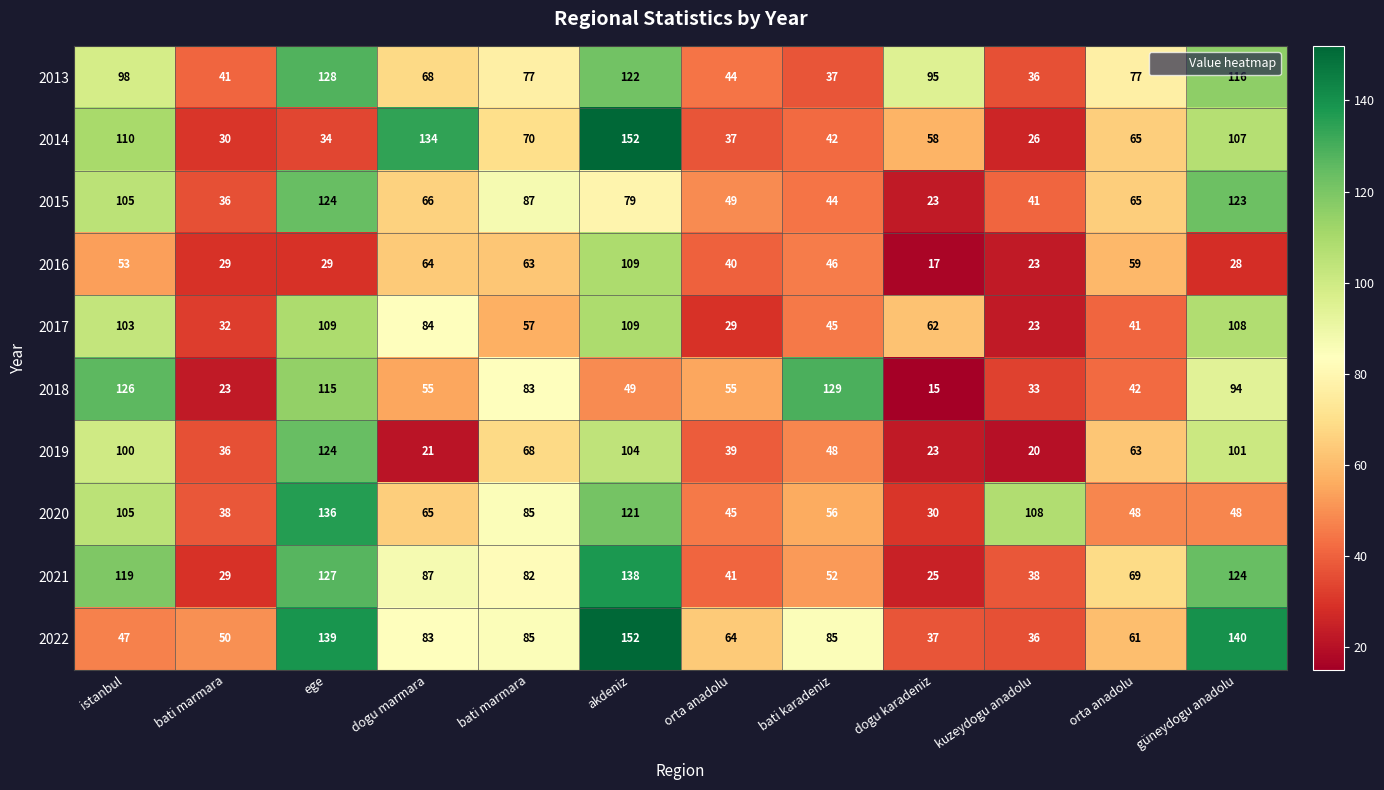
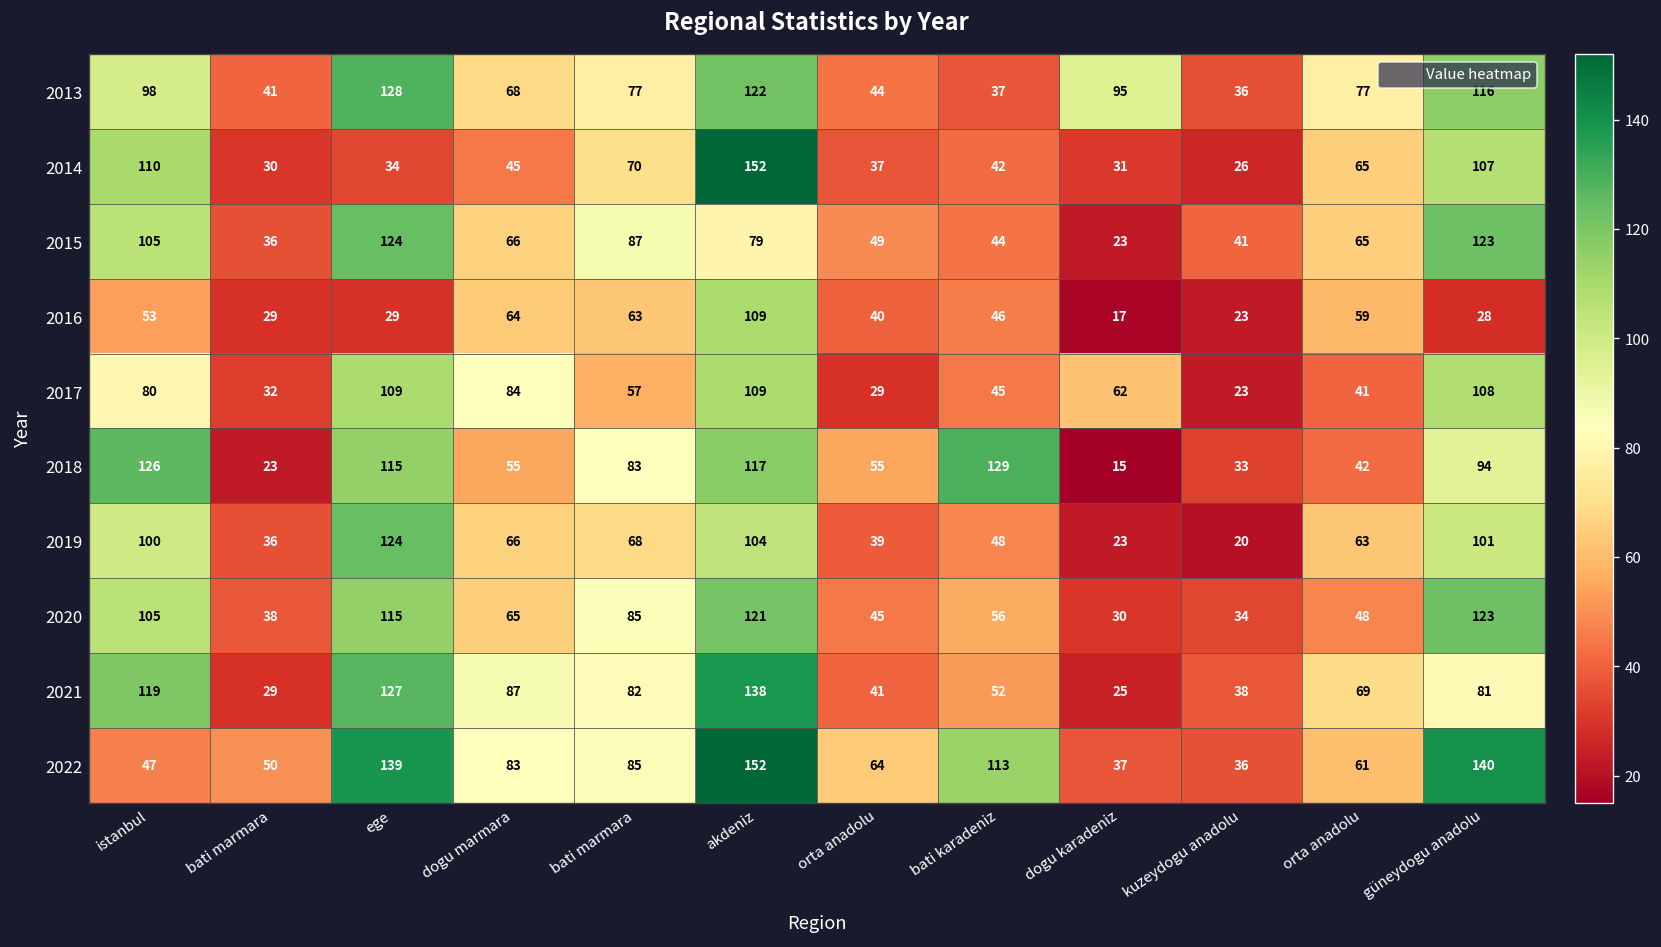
  {
    "2013": {
      "istanbul": 98,
      "ege": 128,
      "dogu marmara": 68,
      "akdeniz": 122,
      "bati karadeniz": 37,
      "dogu karadeniz": 95,
      "kuzeydogu anadolu": 36
    },
    "2014": {
      "istanbul": 110,
      "ege": 34,
-     "dogu marmara": 134,
+     "dogu marmara": 45,
      "akdeniz": 152,
      "bati karadeniz": 42,
-     "dogu karadeniz": 58,
+     "dogu karadeniz": 31,
      "kuzeydogu anadolu": 26,
      "güneydogu anadolu": 107
    },
    "2015": {
      "istanbul": 105,
      "ege": 124,
      "dogu marmara": 66,
      "akdeniz": 79,
      "bati karadeniz": 44,
      "dogu karadeniz": 23,
      "kuzeydogu anadolu": 41,
      "güneydogu anadolu": 123
    },
    "2016": {
      "istanbul": 53,
      "ege": 29,
      "dogu marmara": 64,
      "akdeniz": 109,
      "bati karadeniz": 46,
      "dogu karadeniz": 17,
      "kuzeydogu anadolu": 23,
      "güneydogu anadolu": 28
    },
    "2017": {
-     "istanbul": 103,
+     "istanbul": 80,
      "ege": 109,
      "dogu marmara": 84,
      "akdeniz": 109,
      "bati karadeniz": 45,
      "dogu karadeniz": 62,
      "kuzeydogu anadolu": 23,
      "güneydogu anadolu": 108
    },
    "2018": {
      "istanbul": 126,
      "ege": 115,
      "dogu marmara": 55,
-     "akdeniz": 49,
+     "akdeniz": 117,
      "bati karadeniz": 129,
      "dogu karadeniz": 15,
      "kuzeydogu anadolu": 33,
      "güneydogu anadolu": 94
    },
    "2019": {
      "istanbul": 100,
      "ege": 124,
-     "dogu marmara": 21,
+     "dogu marmara": 66,
      "akdeniz": 104,
      "bati karadeniz": 48,
      "dogu karadeniz": 23,
      "kuzeydogu anadolu": 20,
      "güneydogu anadolu": 101
    },
    "2020": {
      "istanbul": 105,
-     "ege": 136,
+     "ege": 115,
      "dogu marmara": 65,
      "akdeniz": 121,
      "bati karadeniz": 56,
      "dogu karadeniz": 30,
-     "kuzeydogu anadolu": 108,
-     "güneydogu anadolu": 48
+     "kuzeydogu anadolu": 34,
+     "güneydogu anadolu": 123
    },
    "2021": {
      "istanbul": 119,
      "ege": 127,
      "dogu marmara": 87,
      "akdeniz": 138,
      "bati karadeniz": 52,
      "dogu karadeniz": 25,
      "kuzeydogu anadolu": 38,
-     "güneydogu anadolu": 124
+     "güneydogu anadolu": 81
    },
    "2022": {
      "istanbul": 47,
      "ege": 139,
      "dogu marmara": 83,
      "akdeniz": 152,
-     "bati karadeniz": 85,
+     "bati karadeniz": 113,
      "dogu karadeniz": 37,
      "kuzeydogu anadolu": 36,
      "güneydogu anadolu": 140
    }
  }
